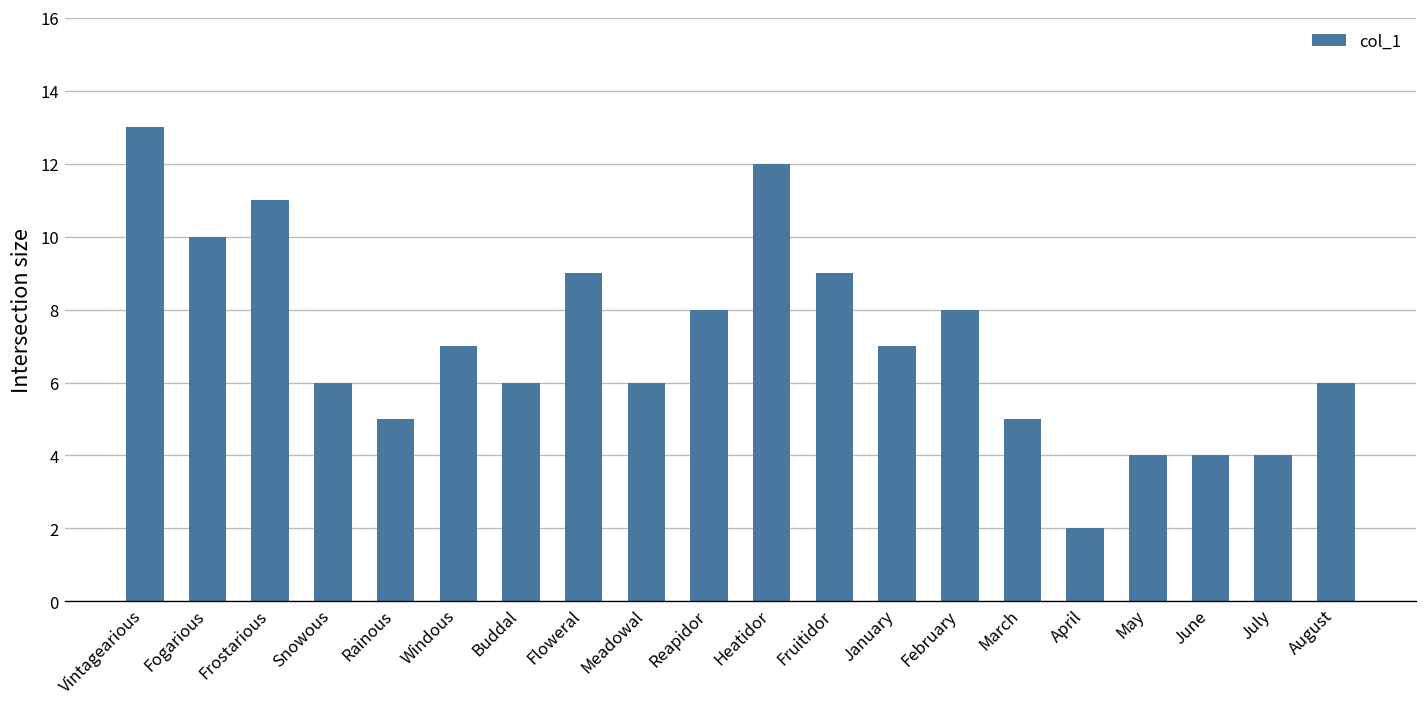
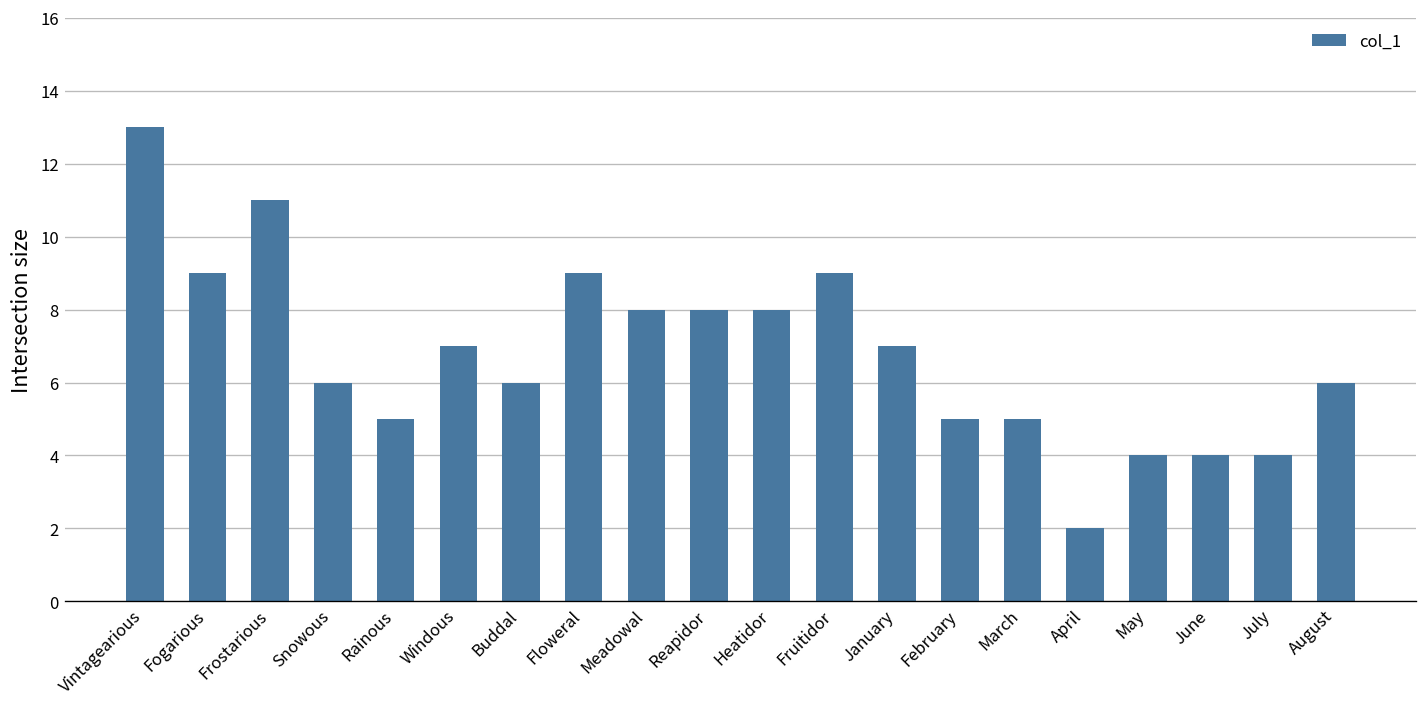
  {
    "Vintagearious": 13,
-   "Fogarious": 10,
+   "Fogarious": 9,
    "Frostarious": 11,
    "Snowous": 6,
    "Rainous": 5,
    "Windous": 7,
    "Buddal": 6,
    "Floweral": 9,
-   "Meadowal": 6,
+   "Meadowal": 8,
    "Reapidor": 8,
-   "Heatidor": 12,
+   "Heatidor": 8,
    "Fruitidor": 9,
    "January": 7,
-   "February": 8,
+   "February": 5,
    "March": 5,
    "April": 2,
    "May": 4,
    "June": 4,
    "July": 4,
    "August": 6
  }
